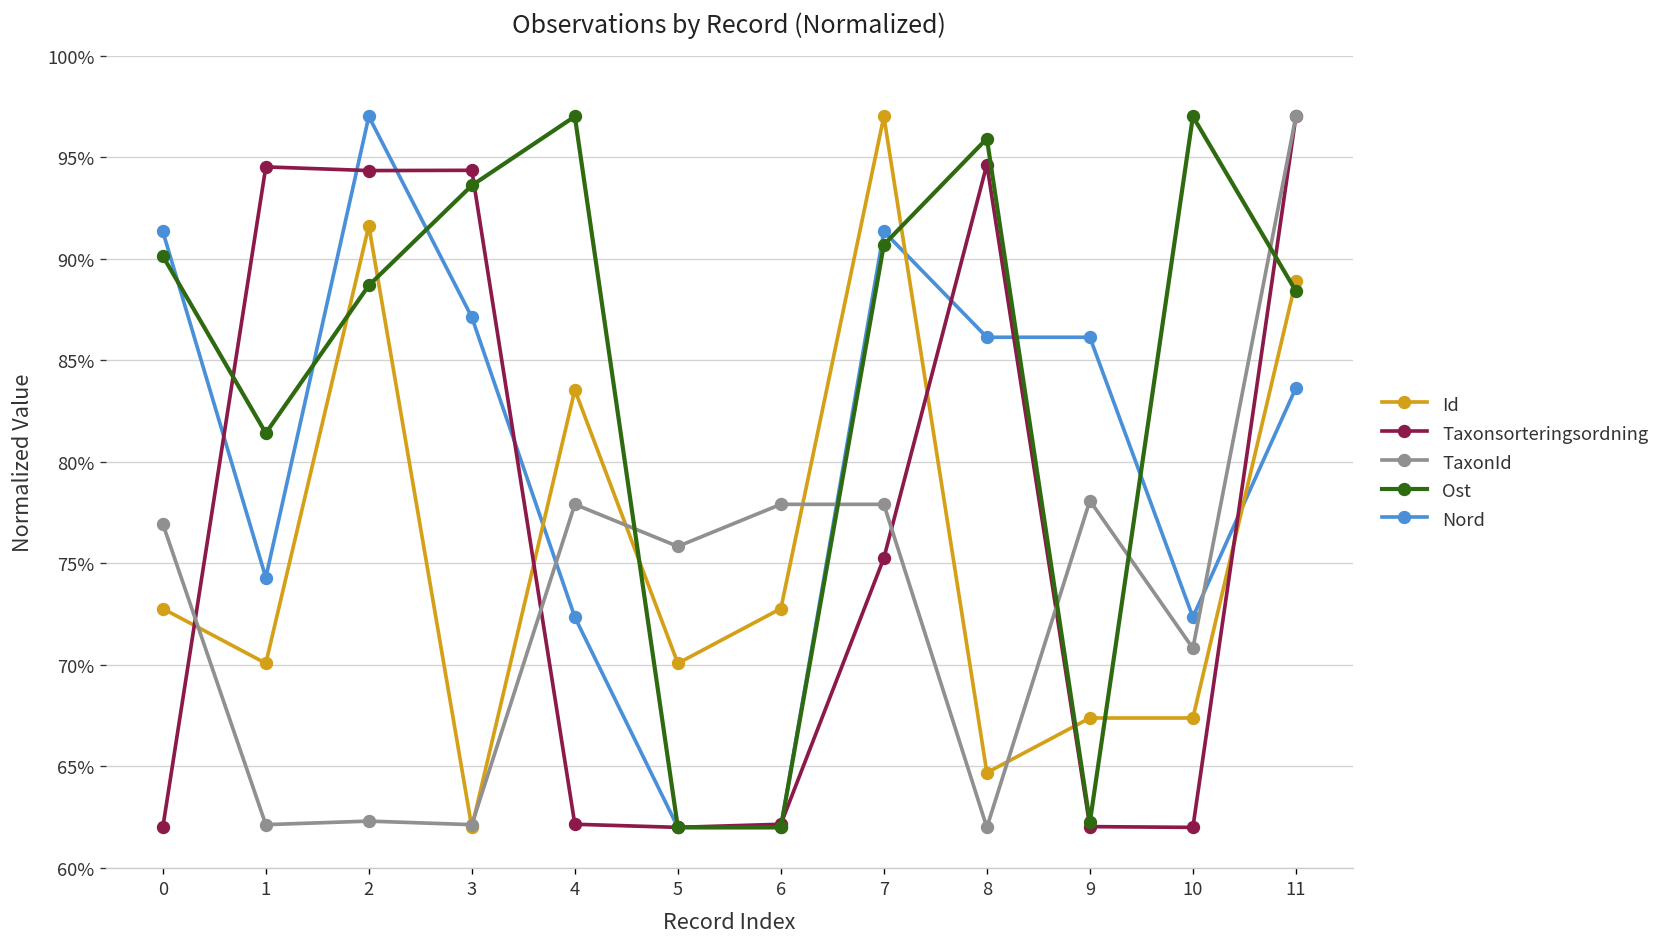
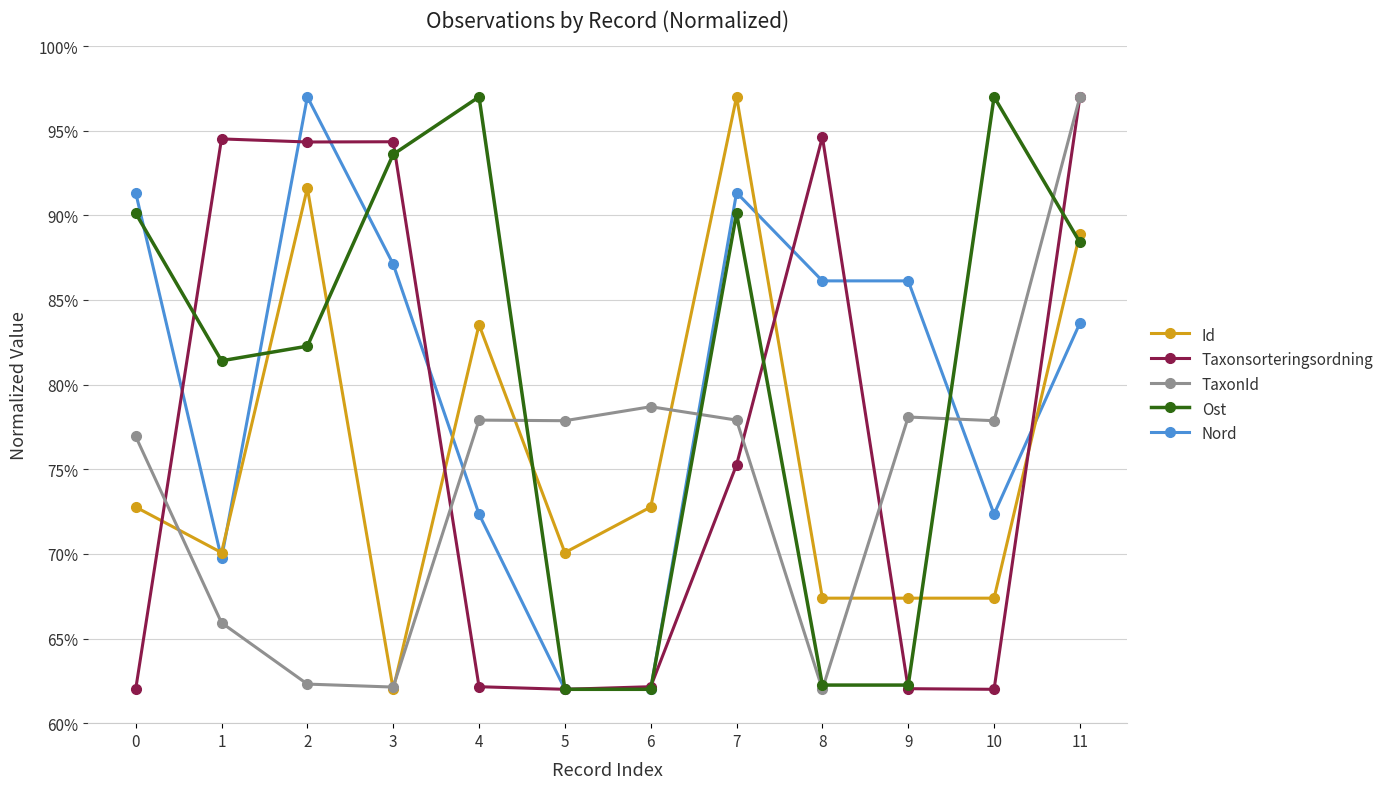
  {
    "Id": {
      "0": "72.8%",
      "1": "70.1%",
      "2": "91.6%",
      "4": "83.5%",
      "5": "70.1%",
      "6": "72.8%",
      "7": "97.0%",
-     "8": "64.7%",
+     "8": "67.4%",
      "9": "67.4%",
      "10": "67.4%",
      "11": "88.9%"
    },
    "Taxonsorteringsordning": {
      "0": "62.0%",
      "1": "94.5%",
      "2": "94.3%",
      "3": "94.3%",
      "4": "62.2%",
      "6": "62.2%",
      "7": "75.3%",
      "8": "94.6%",
      "9": "62.0%",
      "10": "62.0%"
    },
    "TaxonId": {
      "0": "76.9%",
-     "1": "62.1%",
+     "1": "65.9%",
      "2": "62.3%",
      "4": "77.9%",
-     "5": "75.8%",
-     "6": "77.9%",
+     "5": "77.9%",
+     "6": "78.7%",
      "7": "77.9%",
      "8": "62.0%",
      "9": "78.1%",
-     "10": "70.8%"
+     "10": "77.9%"
    },
    "Ost": {
      "0": "90.1%",
      "1": "81.4%",
-     "2": "88.7%",
+     "2": "82.3%",
      "3": "93.6%",
      "4": "97.0%",
-     "7": "90.7%",
-     "8": "95.9%",
+     "7": "90.1%",
+     "8": "62.3%",
      "9": "62.3%",
      "10": "97.0%",
      "11": "88.4%"
    },
    "Nord": {
      "0": "91.3%",
-     "1": "74.3%",
+     "1": "69.7%",
      "2": "97.0%",
      "3": "87.1%",
      "4": "72.3%",
      "7": "91.3%",
      "8": "86.1%",
      "9": "86.1%",
      "10": "72.3%",
      "11": "83.6%"
    }
  }
